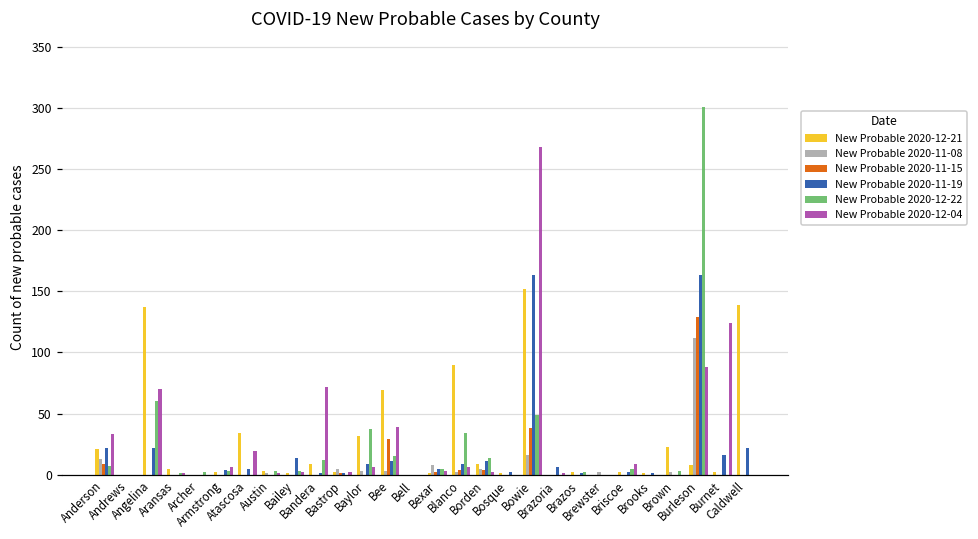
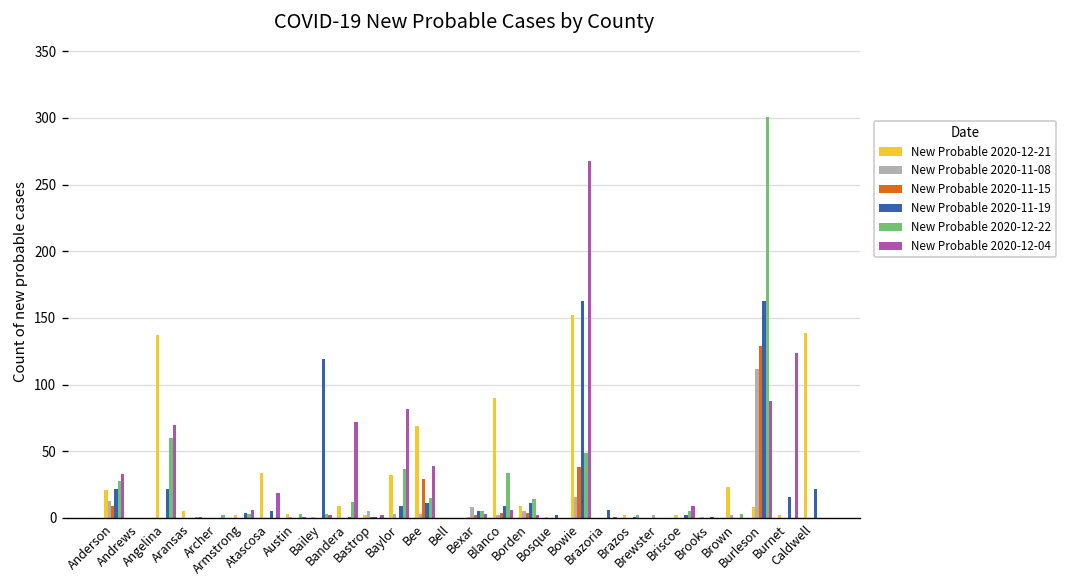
  {
    "New Probable 2020-12-21": {
      "Anderson": 21,
      "Andrews": 0,
      "Angelina": 137,
      "Aransas": 5,
      "Archer": 0,
      "Atascosa": 34,
      "Austin": 3,
      "Bandera": 9,
      "Baylor": 32,
      "Bee": 69,
      "Bell": 0,
      "Blanco": 90,
      "Borden": 9,
      "Bowie": 152,
      "Brazoria": 0,
      "Brewster": 0,
      "Brown": 23,
      "Burleson": 8,
      "Caldwell": 139
    },
    "New Probable 2020-11-08": {
      "Anderson": 13,
      "Andrews": 0,
      "Angelina": 0,
      "Aransas": 0,
      "Archer": 0,
      "Armstrong": 0,
      "Atascosa": 0,
      "Bailey": 0,
      "Bandera": 0,
      "Bastrop": 5,
      "Baylor": 3,
      "Bee": 3,
      "Bell": 0,
      "Bexar": 8,
      "Borden": 5,
      "Bosque": 0,
      "Bowie": 16,
      "Brazoria": 0,
      "Brazos": 0,
      "Briscoe": 0,
      "Brooks": 0,
      "Burleson": 112,
      "Burnet": 0,
      "Caldwell": 0
    },
    "New Probable 2020-11-15": {
      "Anderson": 9,
      "Andrews": 0,
      "Angelina": 0,
      "Aransas": 0,
      "Archer": 0,
      "Armstrong": 0,
      "Atascosa": 0,
      "Austin": 0,
      "Bailey": 0,
      "Bandera": 0,
      "Baylor": 0,
      "Bee": 29,
      "Bell": 0,
      "Blanco": 4,
      "Borden": 4,
      "Bosque": 0,
      "Bowie": 38,
      "Brazoria": 0,
      "Brazos": 0,
      "Brewster": 0,
      "Briscoe": 0,
      "Brooks": 0,
      "Brown": 0,
      "Burleson": 129,
      "Burnet": 0,
      "Caldwell": 0
    },
    "New Probable 2020-11-19": {
      "Anderson": 22,
      "Andrews": 0,
      "Angelina": 22,
      "Aransas": 0,
      "Archer": 0,
      "Armstrong": 4,
      "Atascosa": 5,
      "Austin": 0,
-     "Bailey": 14,
+     "Bailey": 119,
      "Baylor": 9,
      "Bee": 11,
      "Bell": 0,
      "Bexar": 5,
      "Blanco": 9,
      "Borden": 11,
      "Bowie": 163,
      "Brazoria": 6,
      "Brewster": 0,
      "Brown": 0,
      "Burleson": 163,
      "Burnet": 16,
      "Caldwell": 22
    },
    "New Probable 2020-12-22": {
-     "Anderson": 7,
+     "Anderson": 28,
      "Andrews": 0,
      "Angelina": 60,
      "Armstrong": 3,
      "Atascosa": 0,
      "Austin": 3,
      "Bailey": 3,
      "Bandera": 12,
      "Bastrop": 0,
      "Baylor": 37,
      "Bee": 15,
      "Bell": 0,
      "Bexar": 5,
      "Blanco": 34,
      "Borden": 14,
      "Bosque": 0,
      "Bowie": 49,
      "Brazoria": 0,
      "Brewster": 0,
      "Briscoe": 5,
      "Brooks": 0,
      "Brown": 3,
      "Burleson": 301,
      "Burnet": 0,
      "Caldwell": 0
    },
    "New Probable 2020-12-04": {
      "Anderson": 33,
      "Andrews": 0,
      "Angelina": 70,
      "Archer": 0,
      "Armstrong": 6,
      "Atascosa": 19,
      "Bandera": 72,
-     "Baylor": 6,
+     "Baylor": 82,
      "Bee": 39,
      "Bell": 0,
      "Bexar": 3,
      "Blanco": 6,
      "Bosque": 0,
      "Bowie": 268,
      "Brazos": 0,
      "Brewster": 0,
      "Briscoe": 9,
      "Brooks": 0,
      "Brown": 0,
      "Burleson": 88,
      "Burnet": 124,
      "Caldwell": 0
    }
  }
